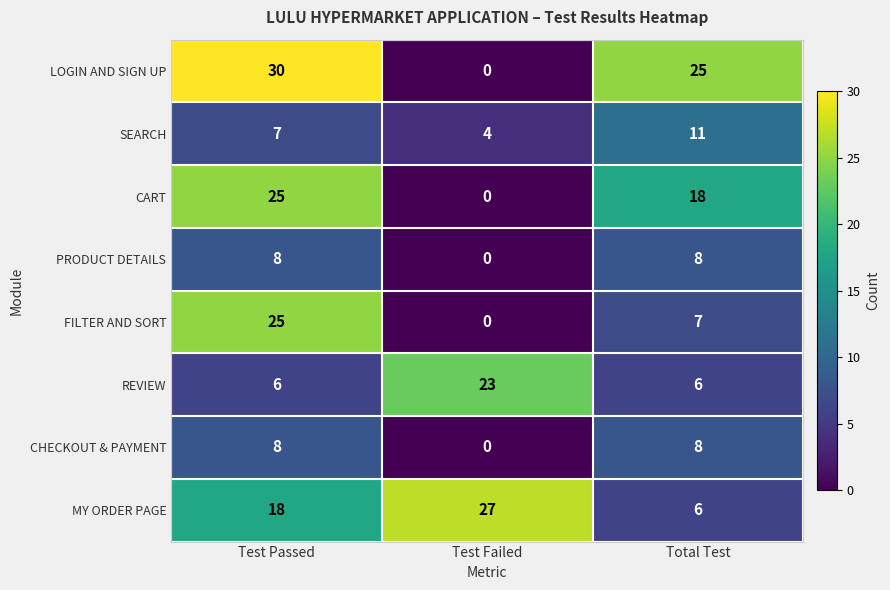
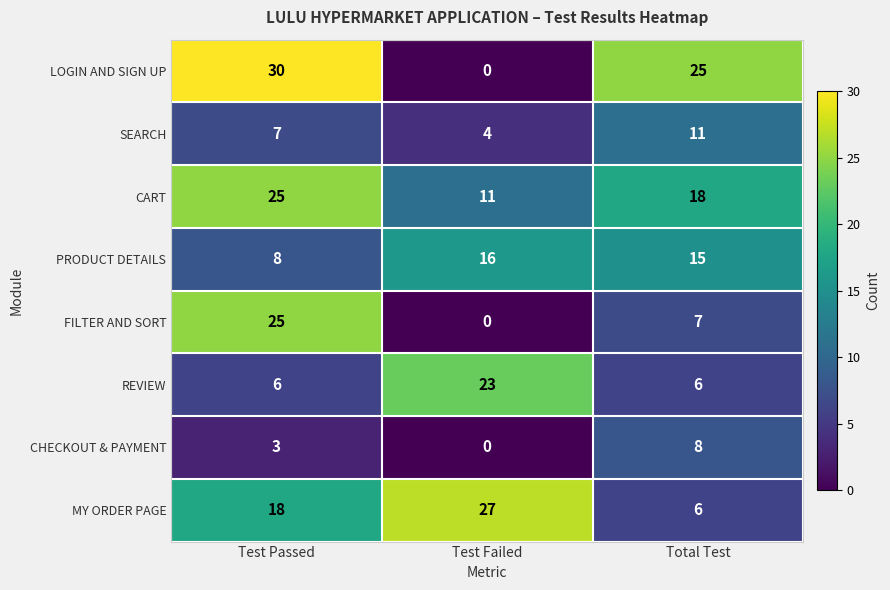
  {
    "LOGIN AND SIGN UP": {
      "Test Passed": 30,
      "Test Failed": 0,
      "Total Test": 25
    },
    "SEARCH": {
      "Test Passed": 7,
      "Test Failed": 4,
      "Total Test": 11
    },
    "CART": {
      "Test Passed": 25,
-     "Test Failed": 0,
+     "Test Failed": 11,
      "Total Test": 18
    },
    "PRODUCT DETAILS": {
      "Test Passed": 8,
-     "Test Failed": 0,
-     "Total Test": 8
+     "Test Failed": 16,
+     "Total Test": 15
    },
    "FILTER AND SORT": {
      "Test Passed": 25,
      "Test Failed": 0,
      "Total Test": 7
    },
    "REVIEW": {
      "Test Passed": 6,
      "Test Failed": 23,
      "Total Test": 6
    },
    "CHECKOUT & PAYMENT": {
-     "Test Passed": 8,
+     "Test Passed": 3,
      "Test Failed": 0,
      "Total Test": 8
    },
    "MY ORDER PAGE": {
      "Test Passed": 18,
      "Test Failed": 27,
      "Total Test": 6
    }
  }
